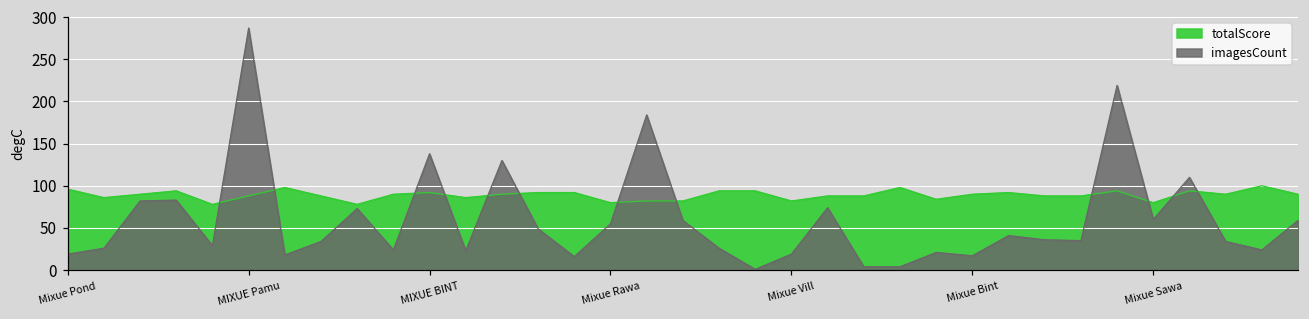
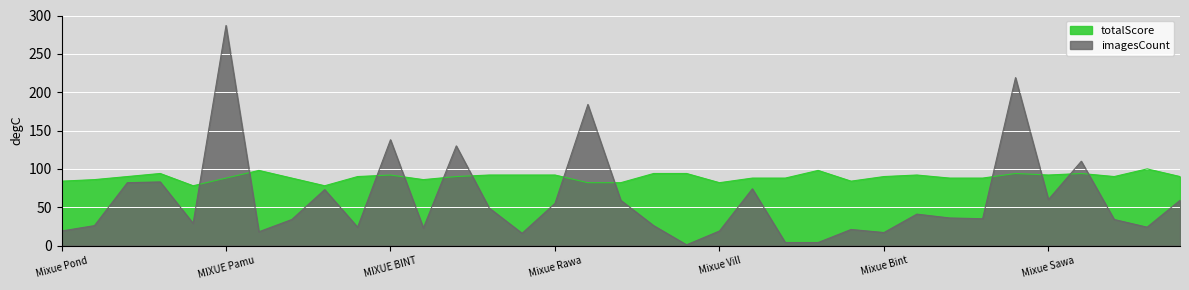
  {
    "totalScore": {
-     "Mixue Pond": 100,
+     "Mixue Pond": 80,
      "MIXUE Pamu": 90,
      "MIXUE BINT": 90,
-     "Mixue Rawa": 80,
+     "Mixue Rawa": 90,
      "Mixue Vill": 80,
      "Mixue Bint": 90,
-     "Mixue Sawa": 80
+     "Mixue Sawa": 90
    },
    "imagesCount": {
      "Mixue Pond": 20,
      "MIXUE Pamu": 290,
      "MIXUE BINT": 140,
      "Mixue Rawa": 60,
      "Mixue Vill": 20,
      "Mixue Bint": 20,
      "Mixue Sawa": 60
    }
  }
